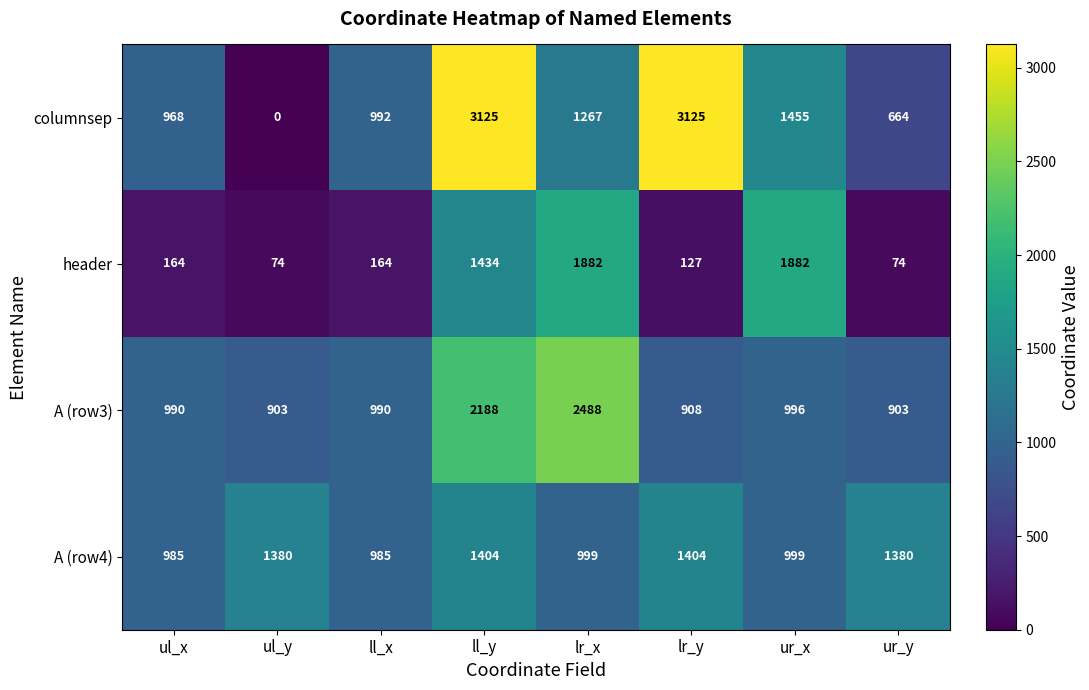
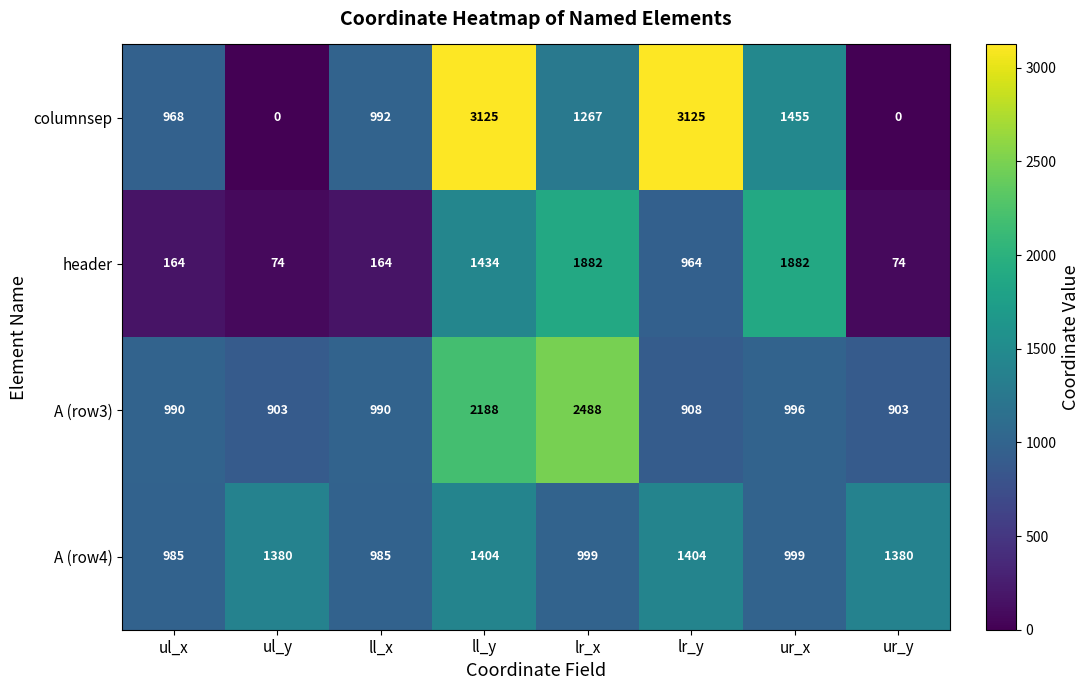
  {
    "columnsep": {
      "ul_x": 968,
      "ul_y": 0,
      "ll_x": 992,
      "ll_y": 3125,
      "lr_x": 1267,
      "lr_y": 3125,
      "ur_x": 1455,
-     "ur_y": 664
+     "ur_y": 0
    },
    "header": {
      "ul_x": 164,
      "ul_y": 74,
      "ll_x": 164,
      "ll_y": 1434,
      "lr_x": 1882,
-     "lr_y": 127,
+     "lr_y": 964,
      "ur_x": 1882,
      "ur_y": 74
    },
    "A (row3)": {
      "ul_x": 990,
      "ul_y": 903,
      "ll_x": 990,
      "ll_y": 2188,
      "lr_x": 2488,
      "lr_y": 908,
      "ur_x": 996,
      "ur_y": 903
    },
    "A (row4)": {
      "ul_x": 985,
      "ul_y": 1380,
      "ll_x": 985,
      "ll_y": 1404,
      "lr_x": 999,
      "lr_y": 1404,
      "ur_x": 999,
      "ur_y": 1380
    }
  }
